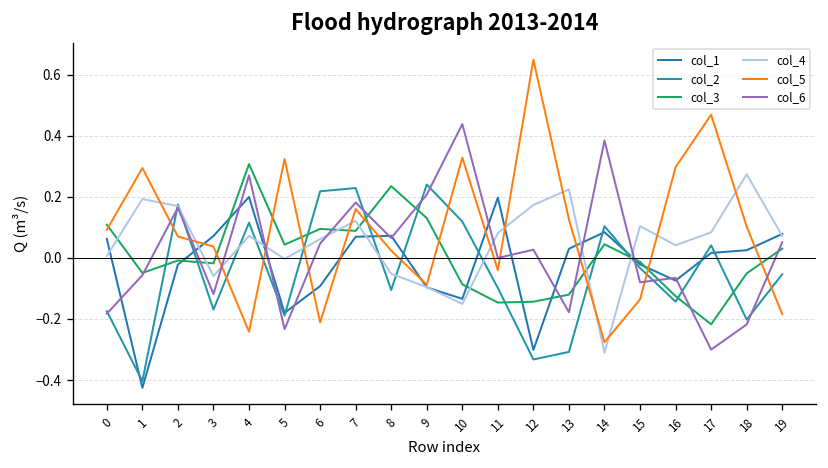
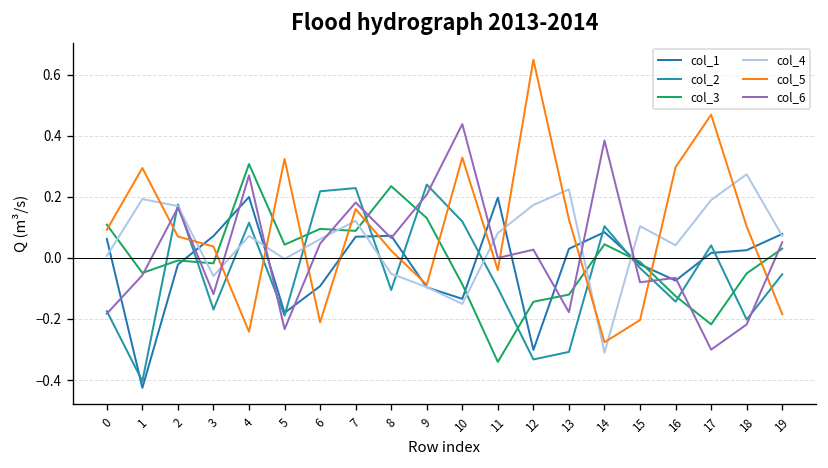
  {
    "col_3": {
      "0": 0.11,
      "2": -0.01,
      "3": -0.02,
      "4": 0.31,
      "5": 0.04,
      "6": 0.09,
      "7": 0.09,
      "8": 0.23,
      "9": 0.13,
      "10": -0.09,
-     "11": -0.15,
+     "11": -0.34,
      "12": -0.14,
      "13": -0.12,
      "14": 0.04,
      "16": -0.13,
      "17": -0.22,
      "18": -0.05,
      "19": 0.03
    },
    "col_4": {
      "0": 0.01,
      "1": 0.19,
      "3": -0.06,
      "4": 0.07,
      "5": 0.00,
      "6": 0.06,
      "7": 0.12,
      "8": -0.05,
      "10": -0.15,
      "11": 0.08,
      "12": 0.17,
      "13": 0.22,
      "14": -0.31,
      "15": 0.10,
      "16": 0.04,
-     "17": 0.08,
+     "17": 0.19,
      "18": 0.27
    },
    "col_5": {
      "0": 0.09,
      "1": 0.29,
      "2": 0.07,
      "3": 0.04,
      "4": -0.24,
      "5": 0.32,
      "6": -0.21,
      "7": 0.16,
      "8": 0.02,
      "10": 0.33,
      "11": -0.04,
      "12": 0.65,
      "13": 0.13,
      "14": -0.28,
-     "15": -0.14,
+     "15": -0.20,
      "16": 0.30,
      "17": 0.47,
      "18": 0.10,
      "19": -0.18
    },
    "col_6": {
      "3": -0.12,
      "4": 0.27,
      "5": -0.23,
      "6": 0.05,
      "7": 0.18,
      "9": 0.21,
      "10": 0.44,
      "11": 0.00,
      "12": 0.03,
      "13": -0.18,
      "14": 0.38,
      "15": -0.08,
      "17": -0.30,
      "18": -0.22,
      "19": 0.05
    }
  }
